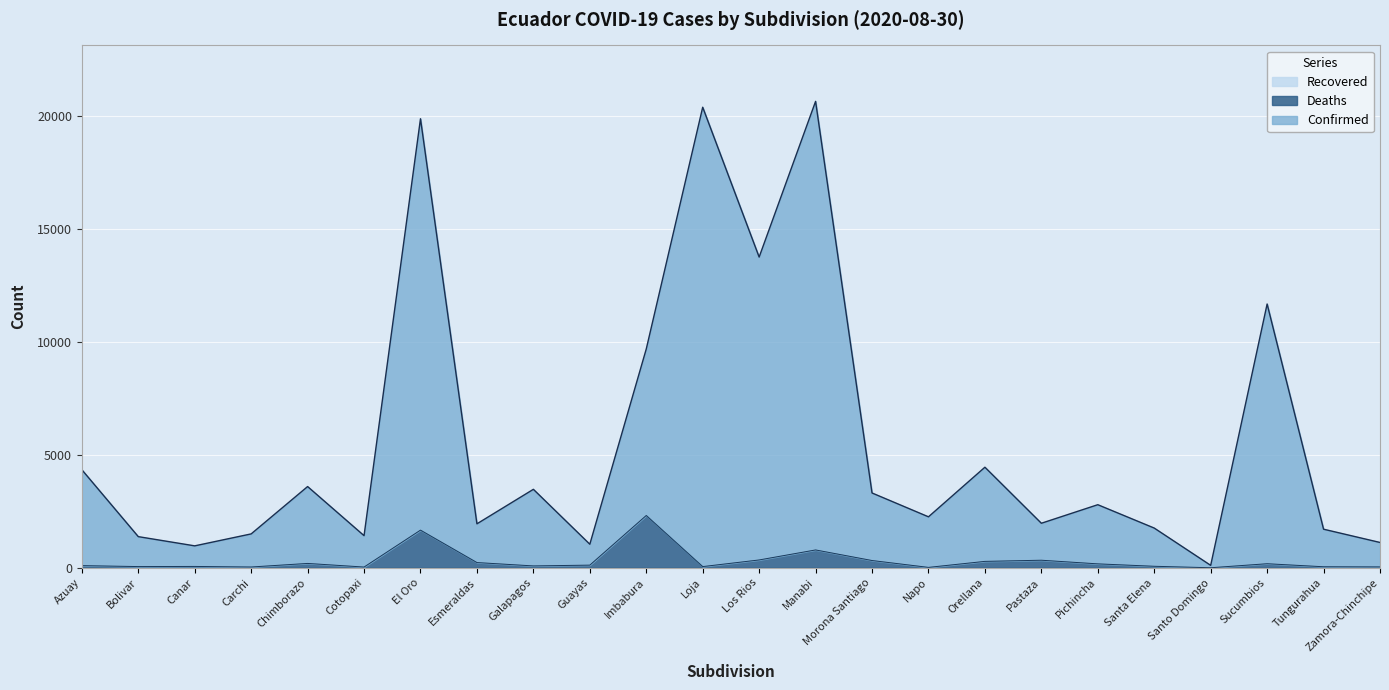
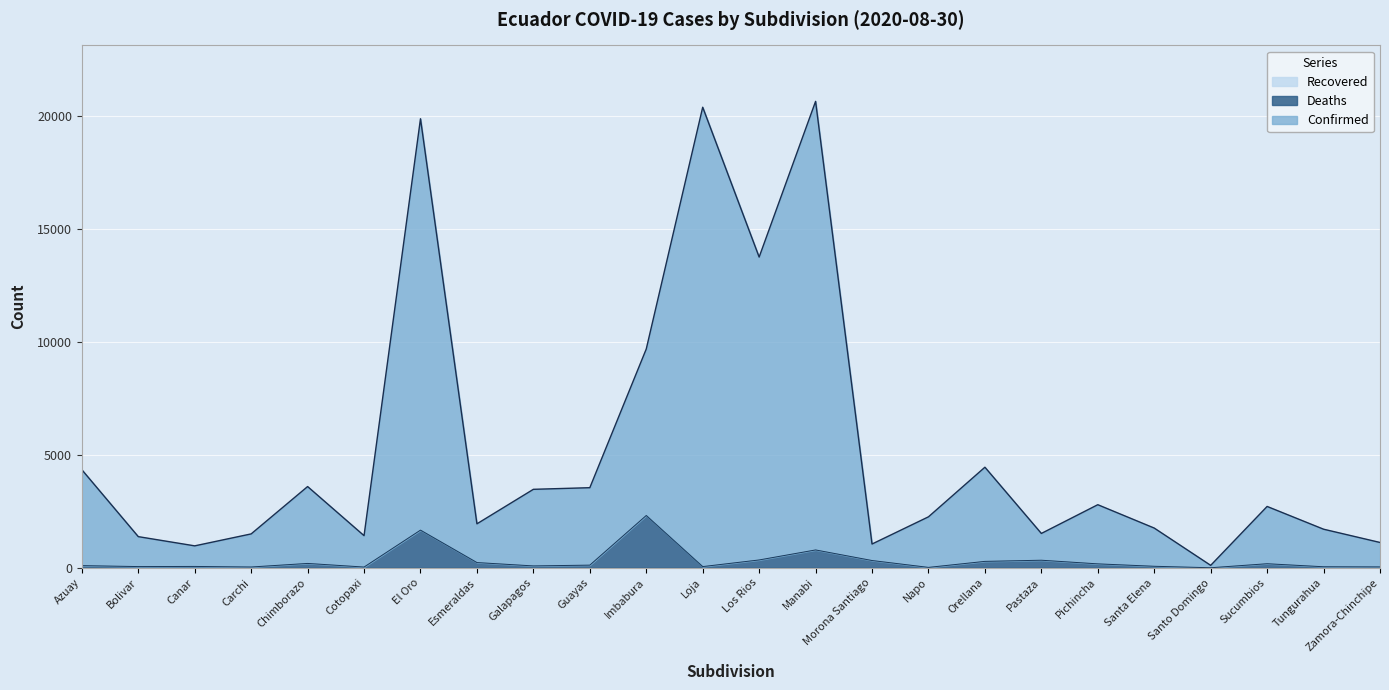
  {
    "Recovered": {
      "Chimborazo": 0,
      "El Oro": 0,
      "Esmeraldas": 0,
      "Guayas": 0,
      "Imbabura": 0,
      "Los Rios": 0,
      "Manabi": 0,
      "Morona Santiago": 0,
      "Orellana": 0,
      "Pastaza": 0,
      "Pichincha": 0,
      "Sucumbios": 0
    },
    "Deaths": {
      "Chimborazo": 200,
      "El Oro": 1700,
      "Esmeraldas": 200,
      "Guayas": 100,
      "Imbabura": 2300,
      "Los Rios": 300,
      "Manabi": 800,
      "Morona Santiago": 300,
      "Orellana": 300,
      "Pastaza": 300,
      "Pichincha": 200,
      "Sucumbios": 200
    },
    "Confirmed": {
      "Azuay": 4200,
      "Bolivar": 1300,
      "Canar": 900,
      "Carchi": 1500,
      "Chimborazo": 3400,
      "Cotopaxi": 1400,
      "El Oro": 18200,
      "Esmeraldas": 1700,
      "Galapagos": 3400,
-     "Guayas": 900,
+     "Guayas": 3400,
      "Imbabura": 7400,
      "Loja": 20300,
      "Los Rios": 13400,
      "Manabi": 19900,
-     "Morona Santiago": 3000,
+     "Morona Santiago": 700,
      "Napo": 2200,
      "Orellana": 4200,
-     "Pastaza": 1600,
+     "Pastaza": 1200,
      "Pichincha": 2600,
      "Santa Elena": 1700,
-     "Sucumbios": 11500,
+     "Sucumbios": 2500,
      "Tungurahua": 1700,
      "Zamora-Chinchipe": 1100
    }
  }
